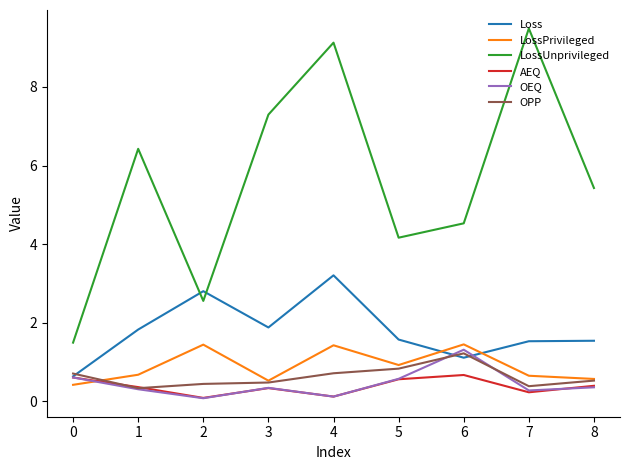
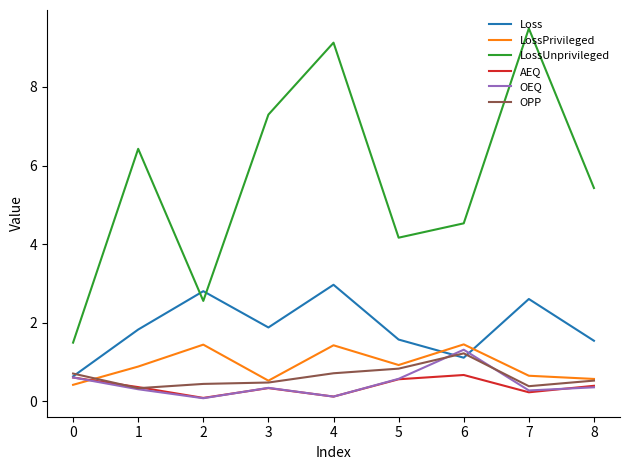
  {
    "Loss": {
      "1": 1.8,
      "2": 2.8,
      "3": 1.9,
-     "4": 3.2,
+     "4": 3.0,
      "5": 1.6,
      "6": 1.1,
-     "7": 1.5,
+     "7": 2.6,
      "8": 1.5
    },
    "LossPrivileged": {
      "0": 0.4,
-     "1": 0.7,
+     "1": 0.9,
      "2": 1.4,
      "4": 1.4,
      "5": 0.9,
      "6": 1.4,
      "7": 0.7
    },
    "LossUnprivileged": {
      "0": 1.5,
      "1": 6.4,
      "2": 2.6,
      "3": 7.3,
      "4": 9.1,
      "5": 4.2,
      "6": 4.5,
      "7": 9.5,
      "8": 5.4
    },
    "AEQ": {
      "6": 0.7
    },
    "OEQ": {
      "6": 1.3
    },
    "OPP": {
      "0": 0.7,
      "2": 0.4,
      "4": 0.7,
      "5": 0.8,
      "6": 1.2,
      "7": 0.4
    }
  }
